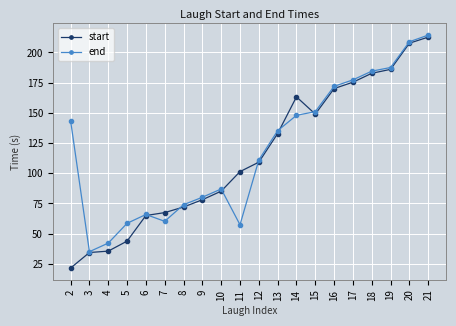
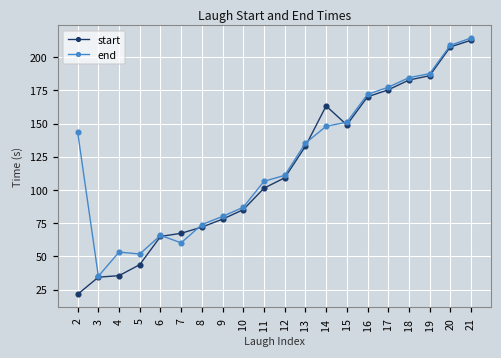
  {
    "start": {
      "2": 22,
      "4": 36,
      "5": 44,
      "7": 67,
      "11": 101,
      "13": 133,
      "14": 163
    },
    "end": {
      "2": 144,
-     "4": 42,
-     "5": 59,
+     "4": 53,
+     "5": 52,
      "7": 60,
-     "11": 57,
+     "11": 107,
      "13": 135,
      "14": 148
    }
  }
